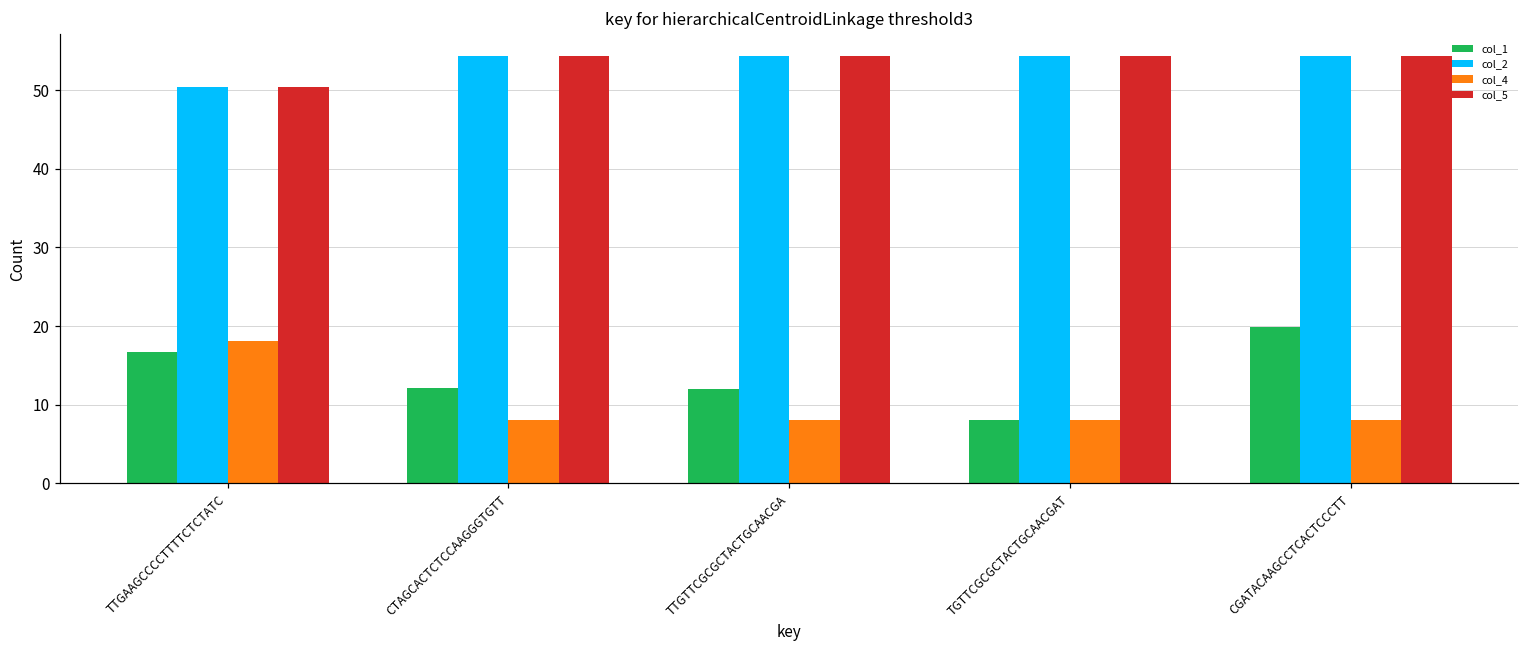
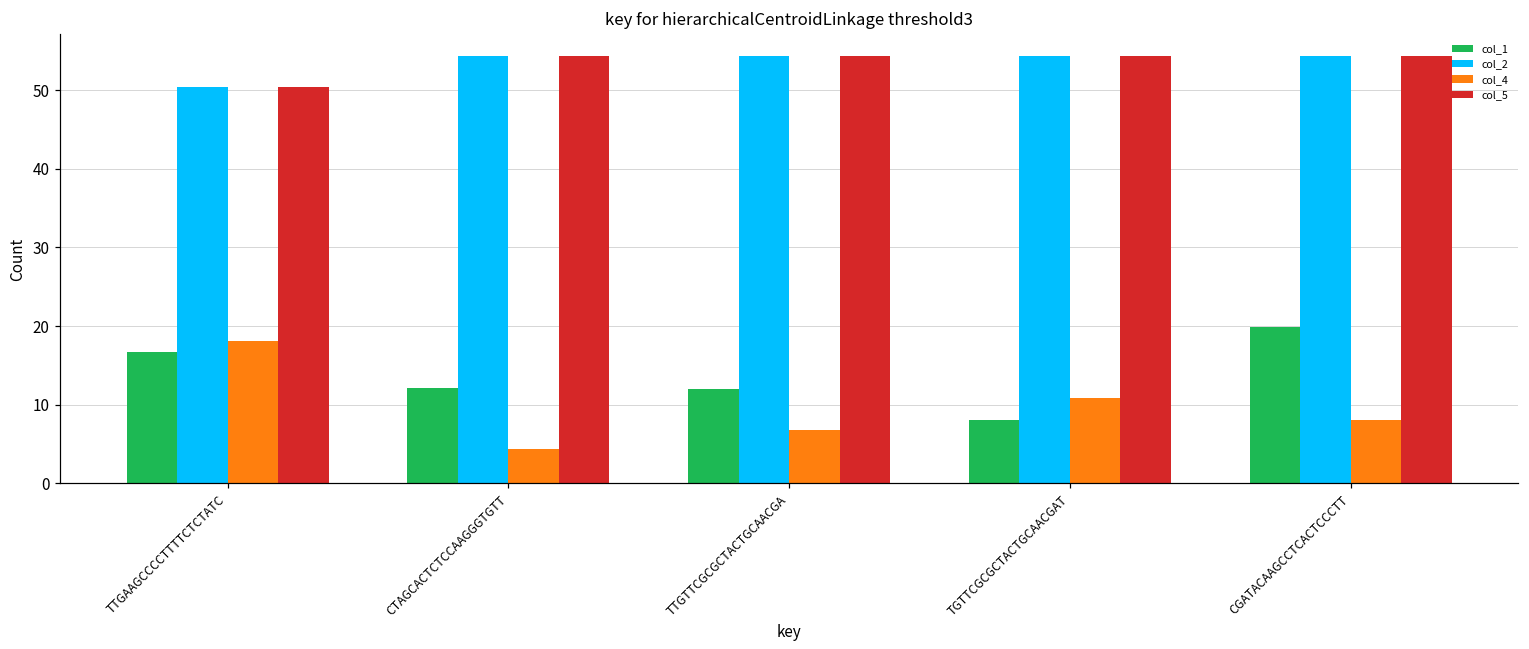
  {
    "col_1": {
      "TTGAAGCCCCTTTTCTCTATC": 17,
      "CTAGCACTCTCCAAGGGTGTT": 12,
      "TTGTTCGCGCTACTGCAACGA": 12,
      "TGTTCGCGCTACTGCAACGAT": 8,
      "CGATACAAGCCTCACTCCCTT": 20
    },
    "col_2": {
      "TTGAAGCCCCTTTTCTCTATC": 50,
      "CTAGCACTCTCCAAGGGTGTT": 54,
      "TTGTTCGCGCTACTGCAACGA": 54,
      "TGTTCGCGCTACTGCAACGAT": 54,
      "CGATACAAGCCTCACTCCCTT": 54
    },
    "col_4": {
      "TTGAAGCCCCTTTTCTCTATC": 18,
-     "CTAGCACTCTCCAAGGGTGTT": 8,
-     "TTGTTCGCGCTACTGCAACGA": 8,
-     "TGTTCGCGCTACTGCAACGAT": 8,
+     "CTAGCACTCTCCAAGGGTGTT": 4,
+     "TTGTTCGCGCTACTGCAACGA": 7,
+     "TGTTCGCGCTACTGCAACGAT": 11,
      "CGATACAAGCCTCACTCCCTT": 8
    },
    "col_5": {
      "TTGAAGCCCCTTTTCTCTATC": 50,
      "CTAGCACTCTCCAAGGGTGTT": 54,
      "TTGTTCGCGCTACTGCAACGA": 54,
      "TGTTCGCGCTACTGCAACGAT": 54,
      "CGATACAAGCCTCACTCCCTT": 54
    }
  }
